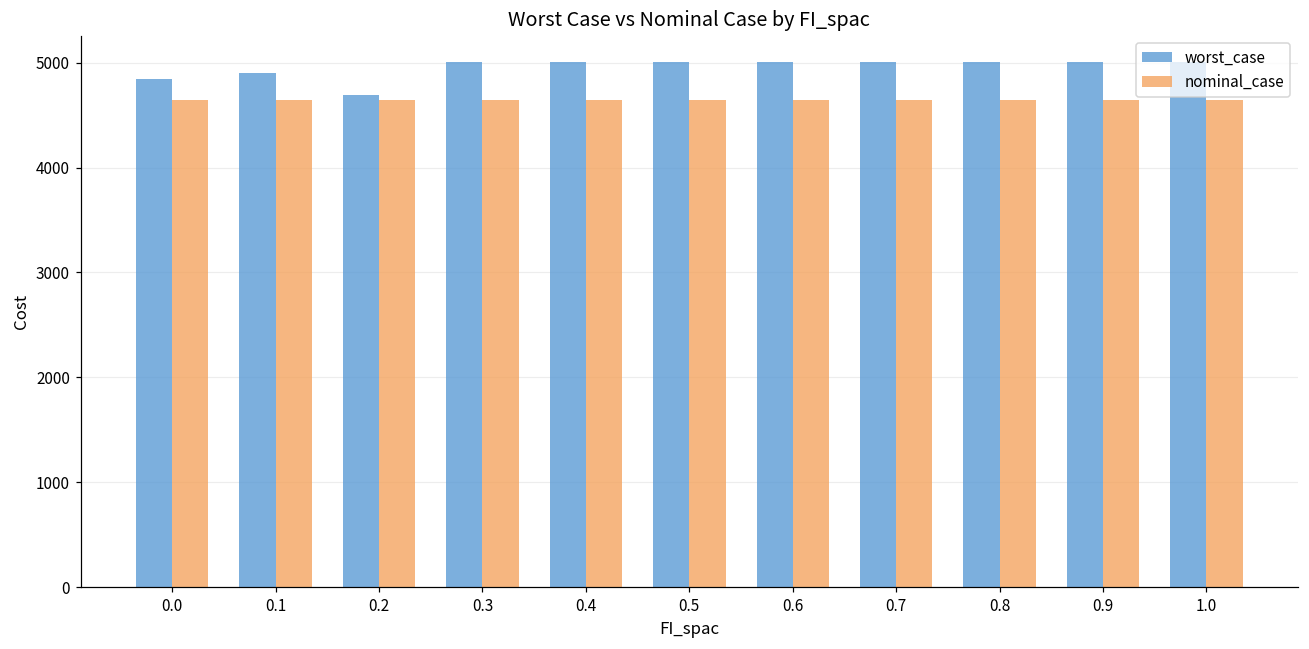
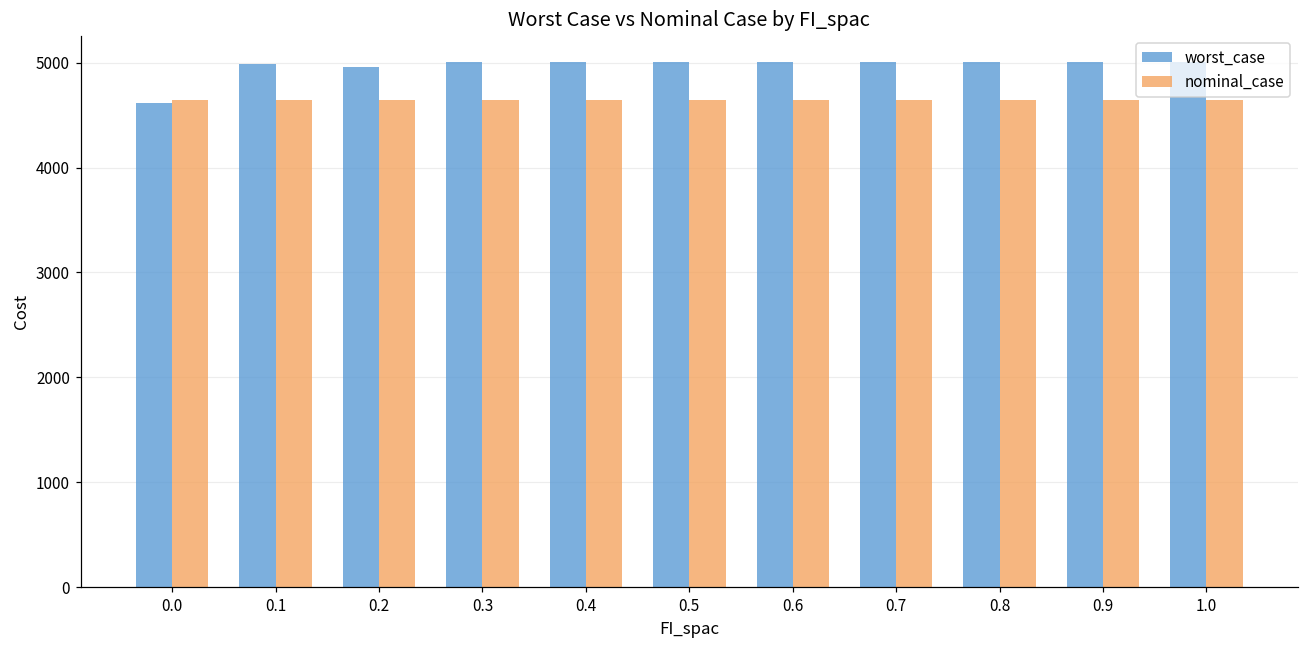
  {
    "worst_case": {
-     "0.0": 4800,
-     "0.1": 4900,
-     "0.2": 4700,
+     "0.0": 4600,
+     "0.1": 5000,
+     "0.2": 5000,
      "0.3": 5000,
      "0.4": 5000,
      "0.5": 5000,
      "0.6": 5000,
      "0.7": 5000,
      "0.8": 5000,
      "0.9": 5000
    },
    "nominal_case": {
      "0.0": 4600,
      "0.1": 4600,
      "0.2": 4600,
      "0.3": 4600,
      "0.4": 4600,
      "0.5": 4600,
      "0.6": 4600,
      "0.7": 4600,
      "0.8": 4600,
      "0.9": 4600,
      "1.0": 4600
    }
  }
